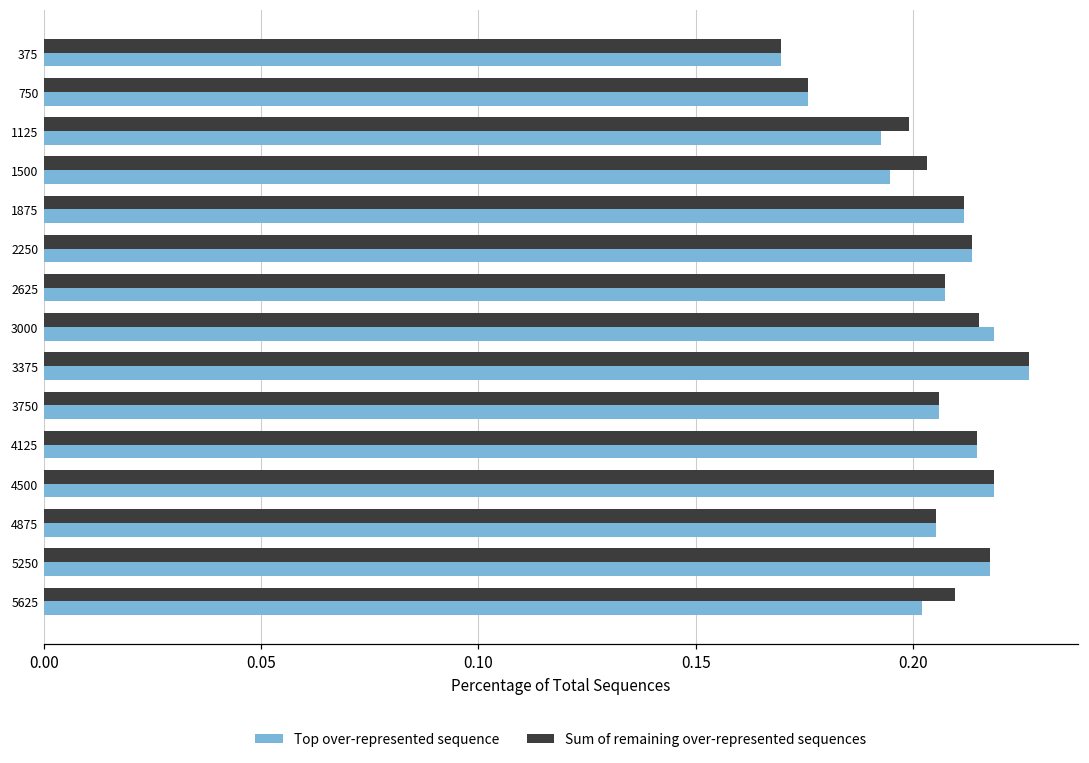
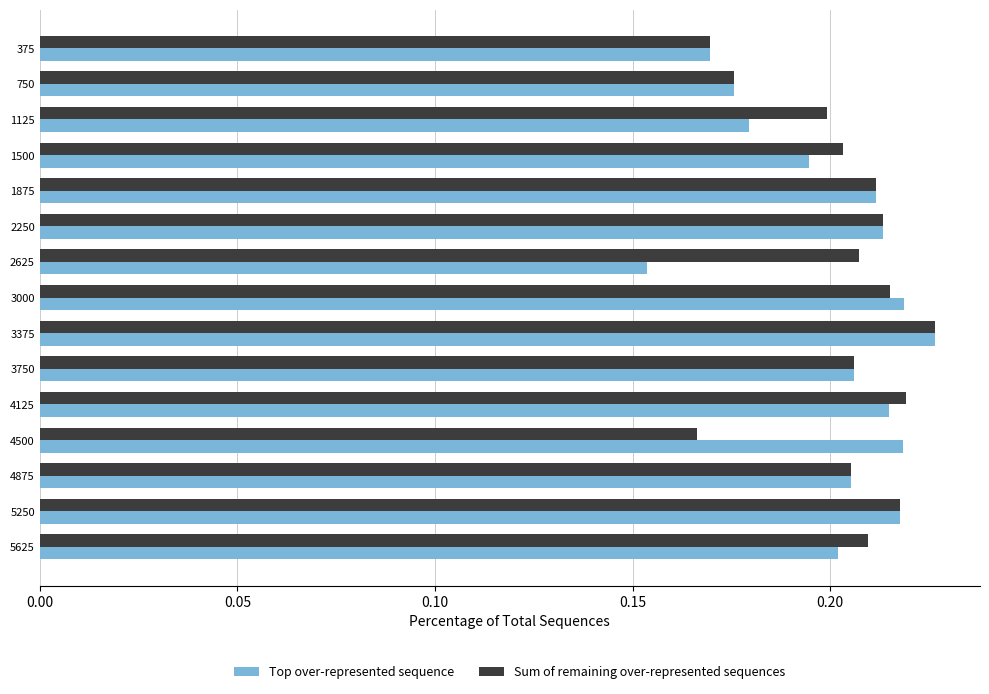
  {
    "Top over-represented sequence": {
      "375": 0.170,
      "750": 0.176,
-     "1125": 0.192,
+     "1125": 0.179,
      "1500": 0.195,
      "1875": 0.212,
      "2250": 0.213,
-     "2625": 0.207,
+     "2625": 0.154,
      "3000": 0.219,
      "3375": 0.227,
      "3750": 0.206,
      "4125": 0.215,
      "4500": 0.219,
      "4875": 0.205,
      "5250": 0.218,
      "5625": 0.202
    },
    "Sum of remaining over-represented sequences": {
      "375": 0.170,
      "750": 0.176,
      "1125": 0.199,
      "1500": 0.203,
      "1875": 0.212,
      "2250": 0.213,
      "2625": 0.207,
      "3000": 0.215,
      "3375": 0.227,
      "3750": 0.206,
-     "4125": 0.215,
-     "4500": 0.219,
+     "4125": 0.219,
+     "4500": 0.166,
      "4875": 0.205,
      "5250": 0.218,
      "5625": 0.210
    }
  }
